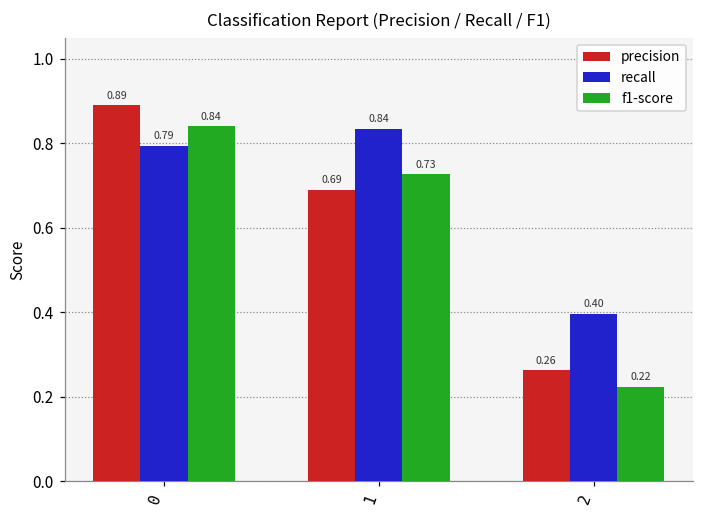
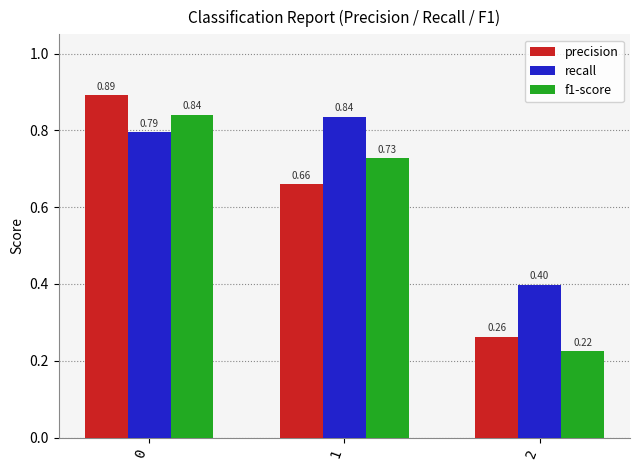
  {
    "precision": {
      "0": 0.89,
-     "1": 0.69,
+     "1": 0.66,
      "2": 0.26
    },
    "recall": {
      "0": 0.79,
      "1": 0.84,
      "2": 0.40
    },
    "f1-score": {
      "0": 0.84,
      "1": 0.73,
      "2": 0.22
    }
  }
